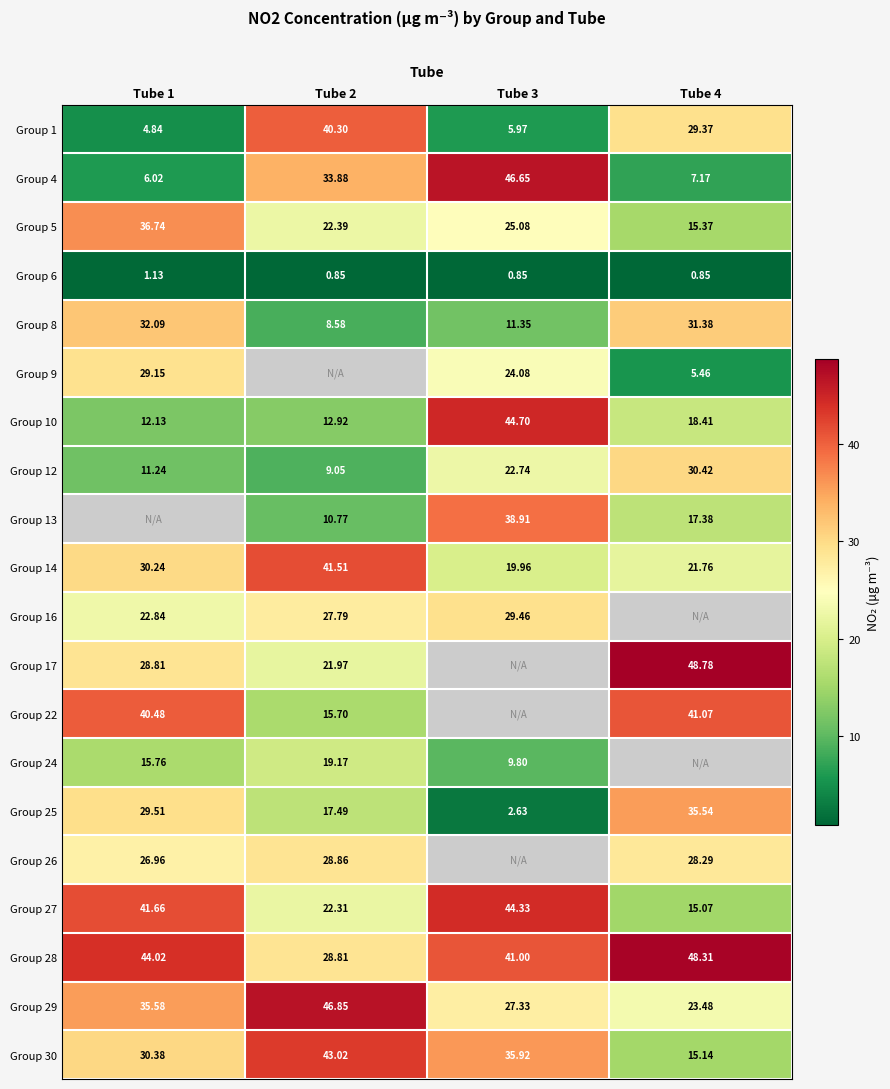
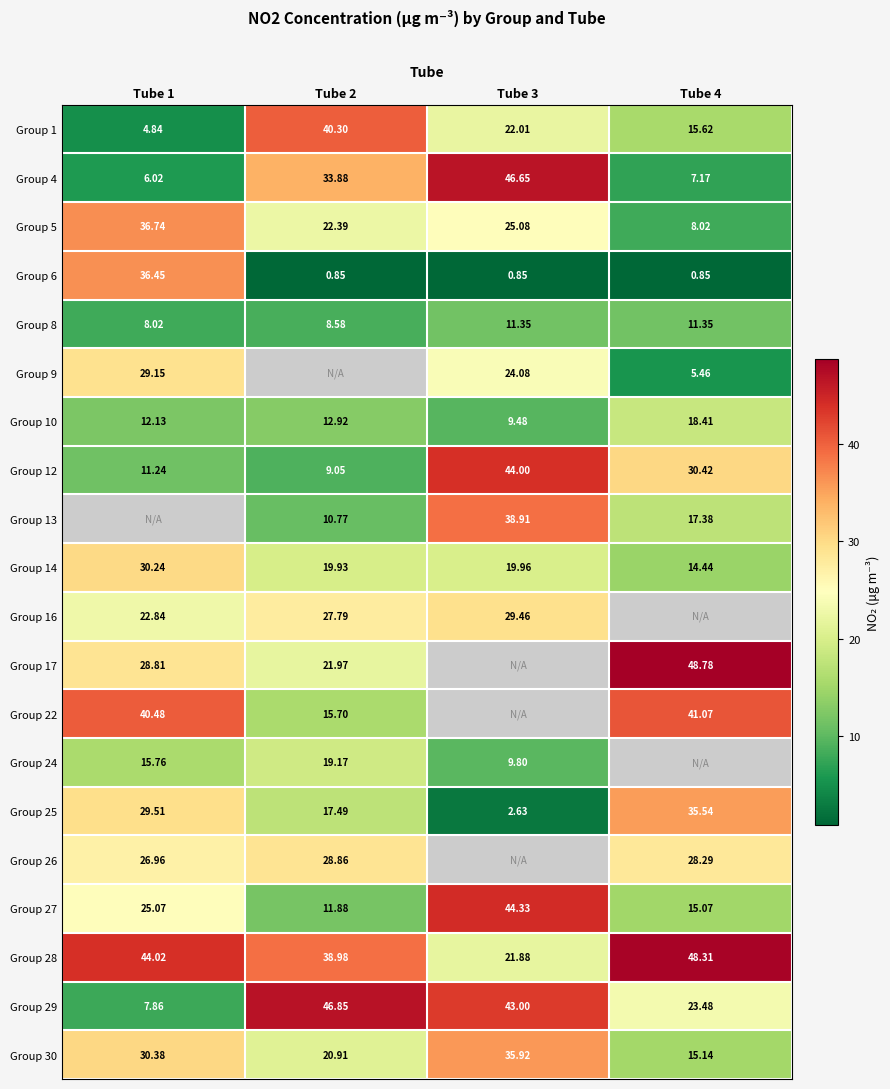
  {
    "Group 1": {
      "Tube 1": 4.84,
      "Tube 2": 40.30,
-     "Tube 3": 5.97,
-     "Tube 4": 29.37
+     "Tube 3": 22.01,
+     "Tube 4": 15.62
    },
    "Group 4": {
      "Tube 1": 6.02,
      "Tube 2": 33.88,
      "Tube 3": 46.65,
      "Tube 4": 7.17
    },
    "Group 5": {
      "Tube 1": 36.74,
      "Tube 2": 22.39,
      "Tube 3": 25.08,
-     "Tube 4": 15.37
+     "Tube 4": 8.02
    },
    "Group 6": {
-     "Tube 1": 1.13,
+     "Tube 1": 36.45,
      "Tube 2": 0.85,
      "Tube 3": 0.85,
      "Tube 4": 0.85
    },
    "Group 8": {
-     "Tube 1": 32.09,
+     "Tube 1": 8.02,
      "Tube 2": 8.58,
      "Tube 3": 11.35,
-     "Tube 4": 31.38
+     "Tube 4": 11.35
    },
    "Group 9": {
      "Tube 1": 29.15,
      "Tube 3": 24.08,
      "Tube 4": 5.46
    },
    "Group 10": {
      "Tube 1": 12.13,
      "Tube 2": 12.92,
-     "Tube 3": 44.70,
+     "Tube 3": 9.48,
      "Tube 4": 18.41
    },
    "Group 12": {
      "Tube 1": 11.24,
      "Tube 2": 9.05,
-     "Tube 3": 22.74,
+     "Tube 3": 44.00,
      "Tube 4": 30.42
    },
    "Group 13": {
      "Tube 2": 10.77,
      "Tube 3": 38.91,
      "Tube 4": 17.38
    },
    "Group 14": {
      "Tube 1": 30.24,
-     "Tube 2": 41.51,
+     "Tube 2": 19.93,
      "Tube 3": 19.96,
-     "Tube 4": 21.76
+     "Tube 4": 14.44
    },
    "Group 16": {
      "Tube 1": 22.84,
      "Tube 2": 27.79,
      "Tube 3": 29.46
    },
    "Group 17": {
      "Tube 1": 28.81,
      "Tube 2": 21.97,
      "Tube 4": 48.78
    },
    "Group 22": {
      "Tube 1": 40.48,
      "Tube 2": 15.70,
      "Tube 4": 41.07
    },
    "Group 24": {
      "Tube 1": 15.76,
      "Tube 2": 19.17,
      "Tube 3": 9.80
    },
    "Group 25": {
      "Tube 1": 29.51,
      "Tube 2": 17.49,
      "Tube 3": 2.63,
      "Tube 4": 35.54
    },
    "Group 26": {
      "Tube 1": 26.96,
      "Tube 2": 28.86,
      "Tube 4": 28.29
    },
    "Group 27": {
-     "Tube 1": 41.66,
-     "Tube 2": 22.31,
+     "Tube 1": 25.07,
+     "Tube 2": 11.88,
      "Tube 3": 44.33,
      "Tube 4": 15.07
    },
    "Group 28": {
      "Tube 1": 44.02,
-     "Tube 2": 28.81,
-     "Tube 3": 41.00,
+     "Tube 2": 38.98,
+     "Tube 3": 21.88,
      "Tube 4": 48.31
    },
    "Group 29": {
-     "Tube 1": 35.58,
+     "Tube 1": 7.86,
      "Tube 2": 46.85,
-     "Tube 3": 27.33,
+     "Tube 3": 43.00,
      "Tube 4": 23.48
    },
    "Group 30": {
      "Tube 1": 30.38,
-     "Tube 2": 43.02,
+     "Tube 2": 20.91,
      "Tube 3": 35.92,
      "Tube 4": 15.14
    }
  }
